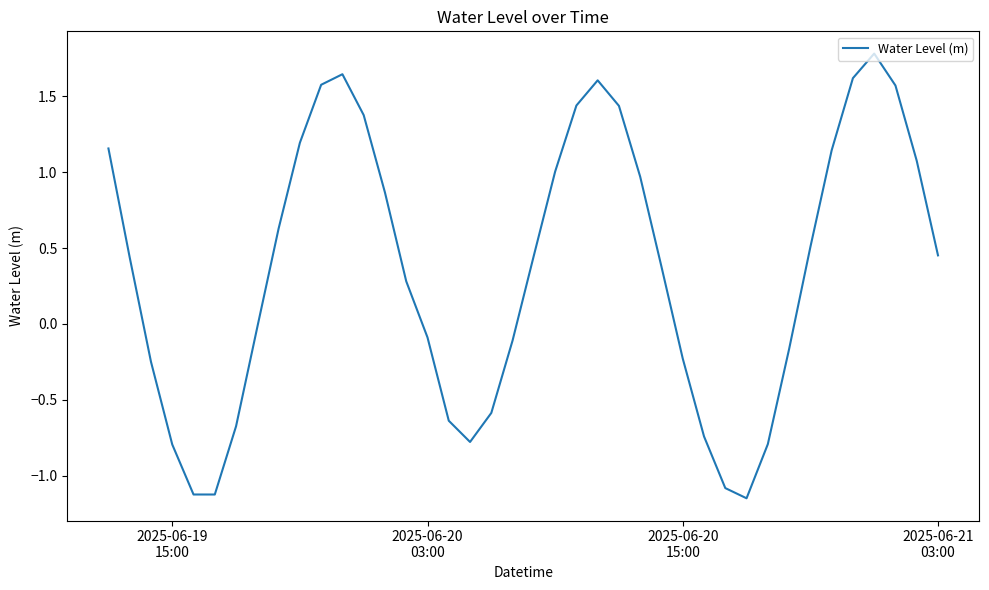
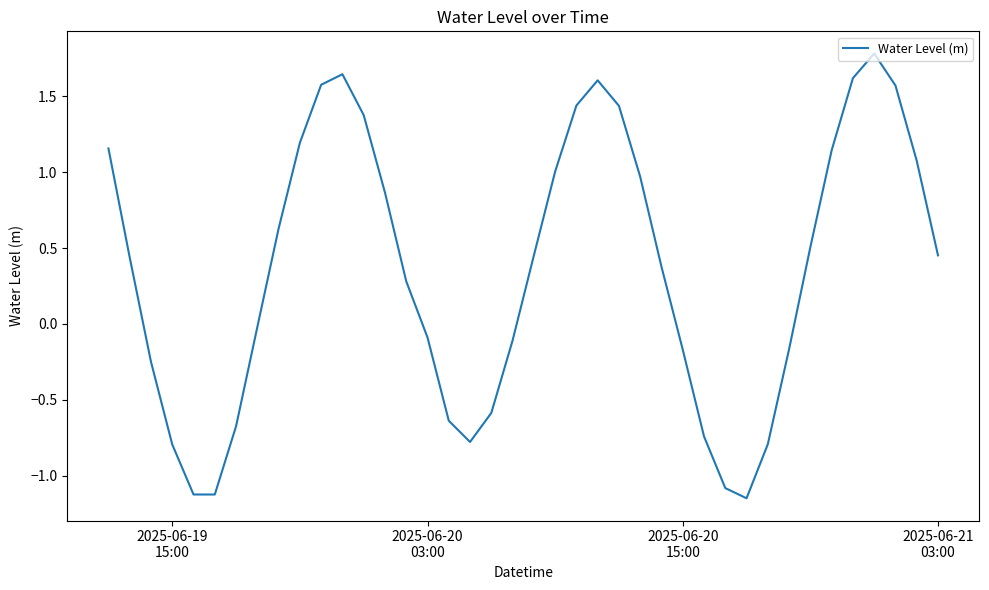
  {
    "2025-06-19 15:00": -0.79,
    "2025-06-20 03:00": -0.09,
-   "2025-06-20 15:00": -0.23,
+   "2025-06-20 15:00": -0.17,
    "2025-06-21 03:00": 0.45
  }
